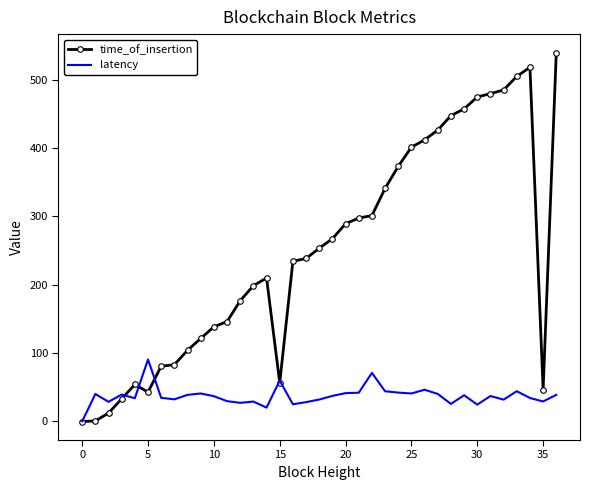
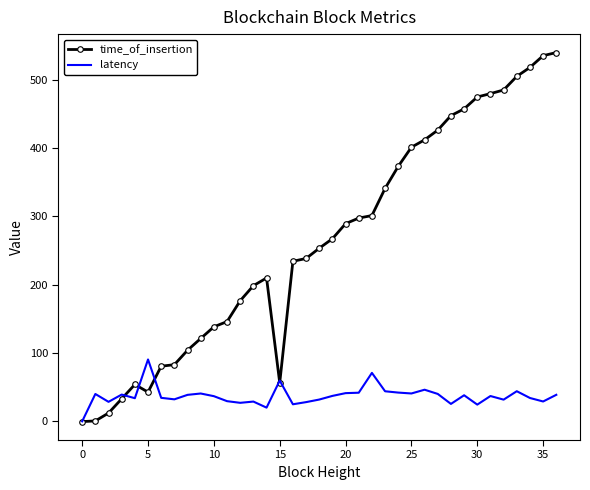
  {
    "time_of_insertion": {
      "5": 40,
      "10": 140,
      "20": 290,
      "25": 400,
      "30": 470,
-     "35": 50
+     "35": 540
    },
    "latency": {
      "5": 90,
      "10": 40,
      "20": 40,
      "25": 40,
      "30": 20,
      "35": 30
    }
  }
